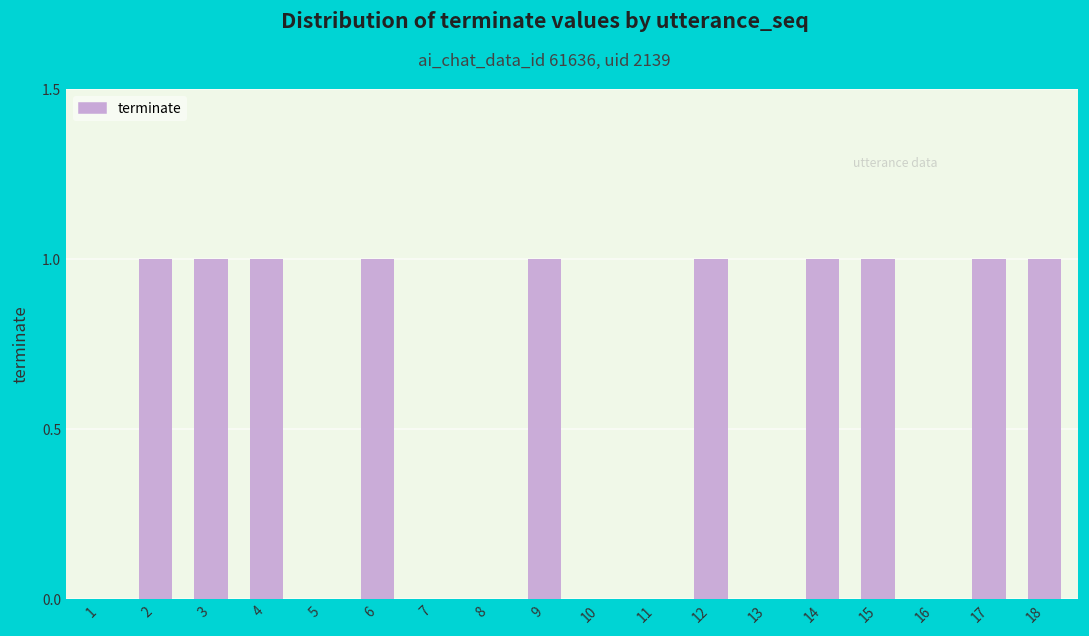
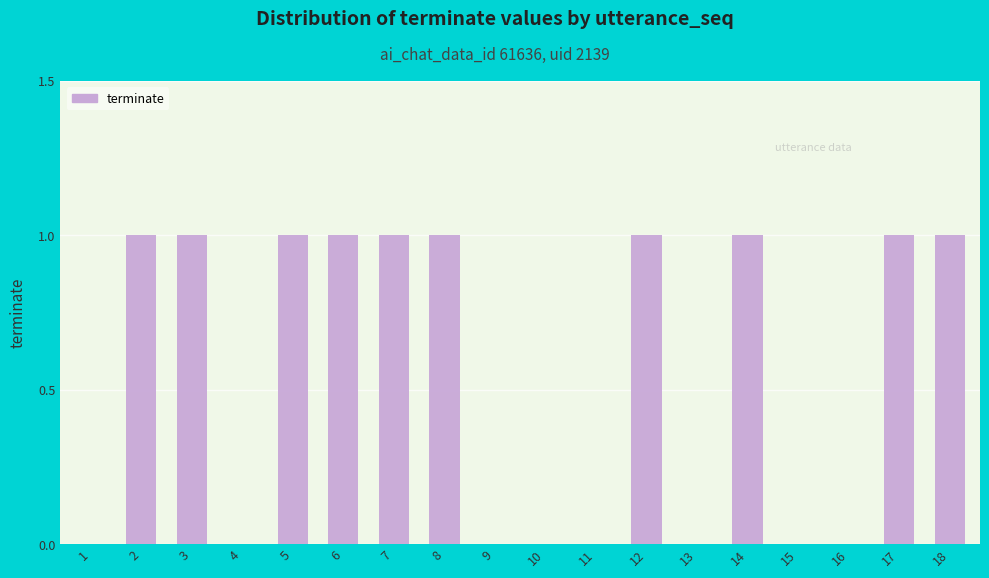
  {
    "1": 0,
    "2": 1,
    "3": 1,
-   "4": 1,
-   "5": 0,
+   "4": 0,
+   "5": 1,
    "6": 1,
-   "7": 0,
-   "8": 0,
-   "9": 1,
+   "7": 1,
+   "8": 1,
+   "9": 0,
    "10": 0,
    "11": 0,
    "12": 1,
    "13": 0,
    "14": 1,
-   "15": 1,
+   "15": 0,
    "16": 0,
    "17": 1,
    "18": 1
  }
